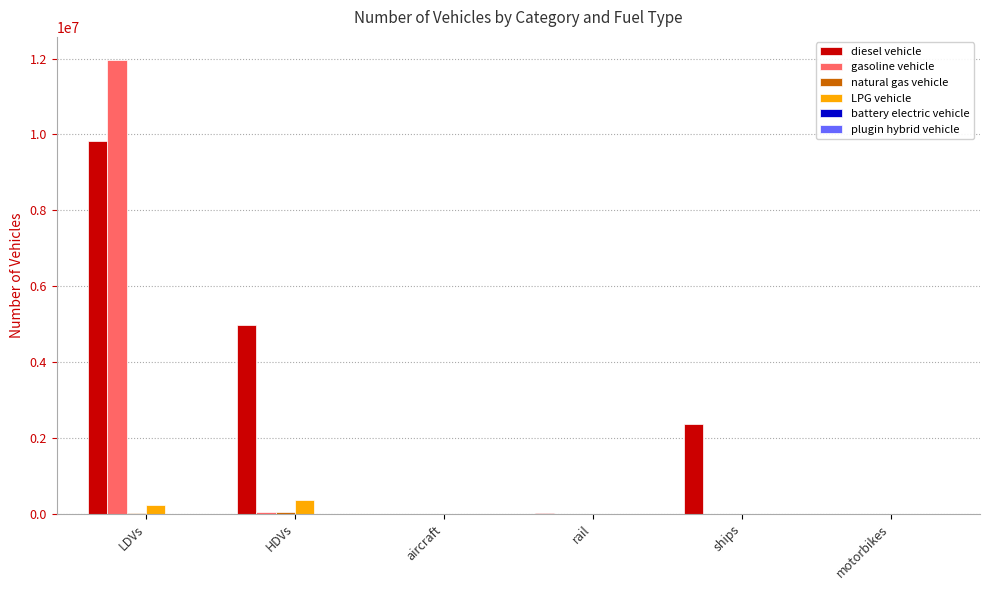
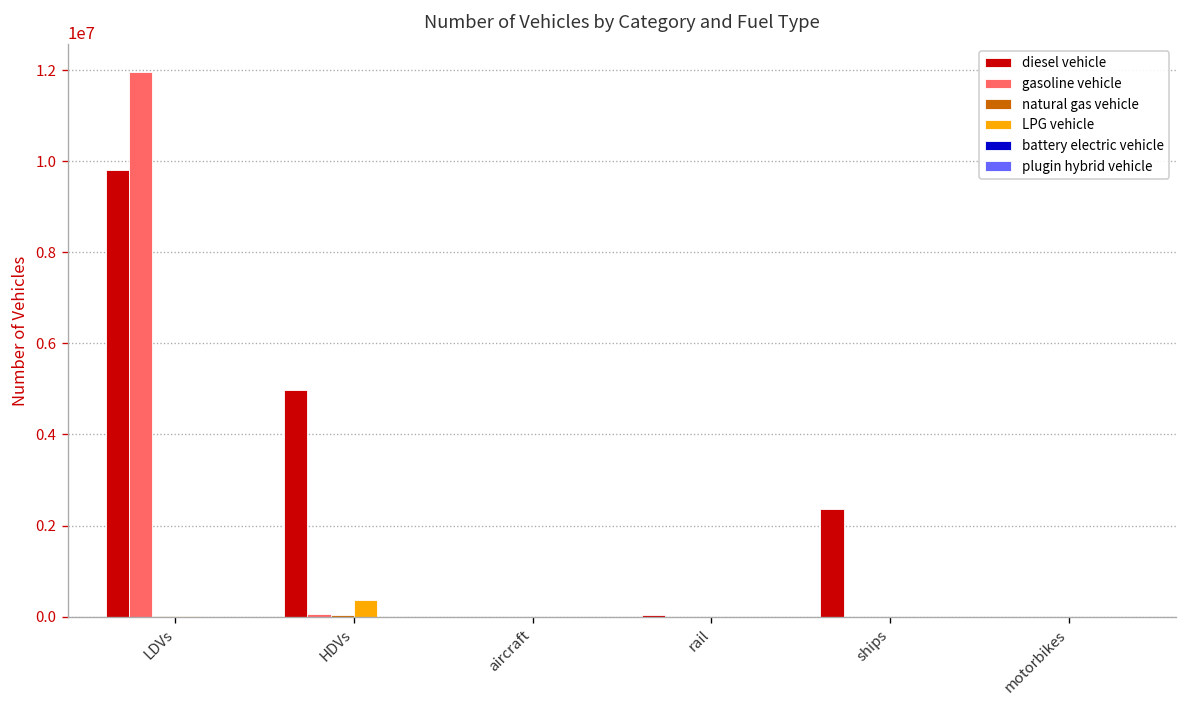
  {
    "diesel vehicle": {
      "LDVs": 9800000,
      "HDVs": 5000000,
      "ships": 2400000,
      "motorbikes": 0
    },
    "gasoline vehicle": {
      "LDVs": 12000000,
      "aircraft": 0,
      "rail": 0,
      "ships": 0,
      "motorbikes": 0
    },
    "natural gas vehicle": {
      "aircraft": 0,
      "rail": 0,
      "ships": 0,
      "motorbikes": 0
    },
    "LPG vehicle": {
-     "LDVs": 200000,
+     "LDVs": 0,
      "HDVs": 400000,
      "aircraft": 0,
      "rail": 0,
      "ships": 0,
      "motorbikes": 0
    },
    "battery electric vehicle": {
      "HDVs": 0,
      "aircraft": 0,
      "rail": 0,
      "ships": 0,
      "motorbikes": 0
    },
    "plugin hybrid vehicle": {
      "LDVs": 0,
      "aircraft": 0,
      "rail": 0,
      "ships": 0,
      "motorbikes": 0
    }
  }
